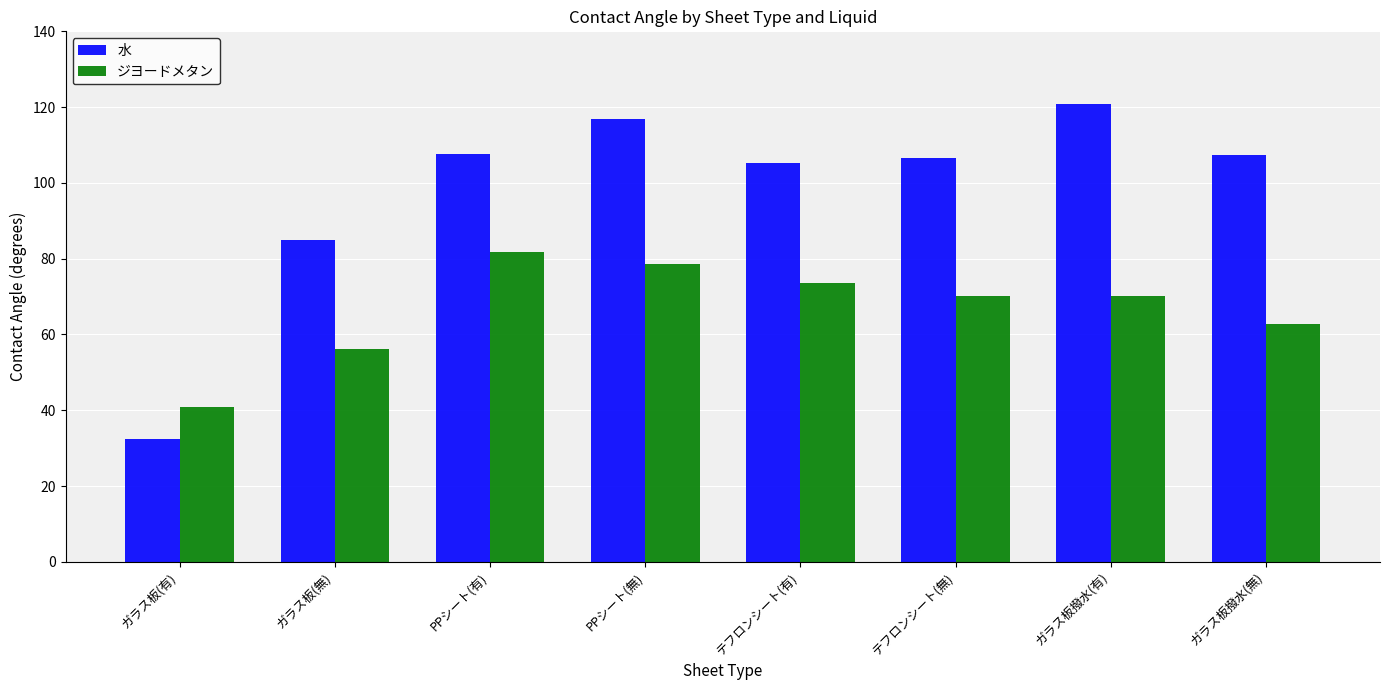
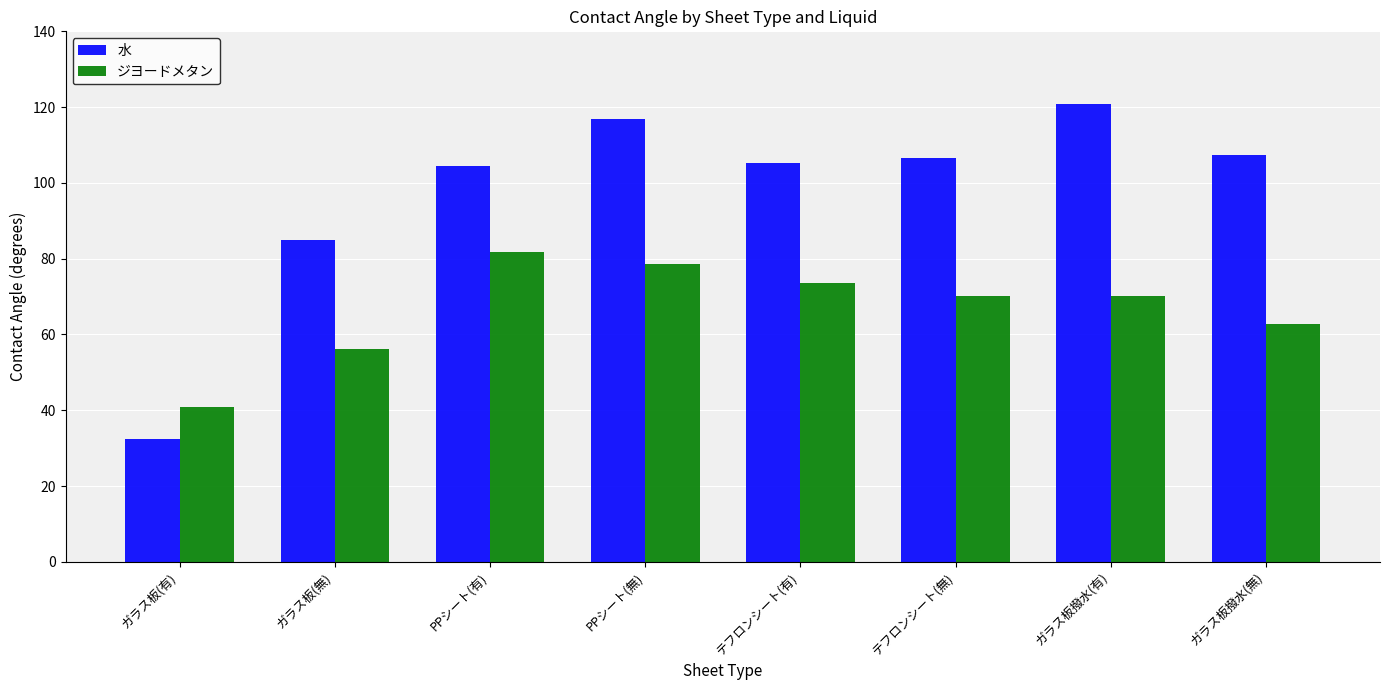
  {
    "水": {
      "ガラス板(有)": 32,
      "ガラス板(無)": 85,
-     "PPシート(有)": 108,
+     "PPシート(有)": 105,
      "PPシート(無)": 117,
      "テフロンシート(有)": 105,
      "テフロンシート(無)": 107,
      "ガラス板撥水(有)": 121,
      "ガラス板撥水(無)": 107
    },
    "ジヨードメタン": {
      "ガラス板(有)": 41,
      "ガラス板(無)": 56,
      "PPシート(有)": 82,
      "PPシート(無)": 78,
      "テフロンシート(有)": 74,
      "テフロンシート(無)": 70,
      "ガラス板撥水(有)": 70,
      "ガラス板撥水(無)": 63
    }
  }
